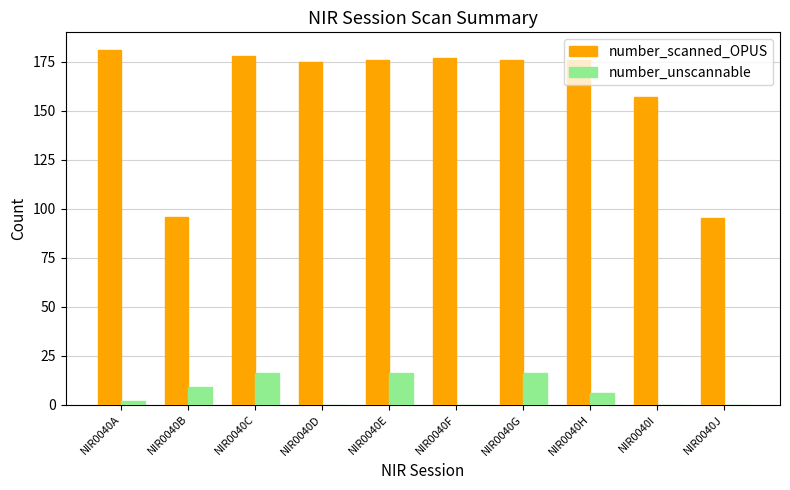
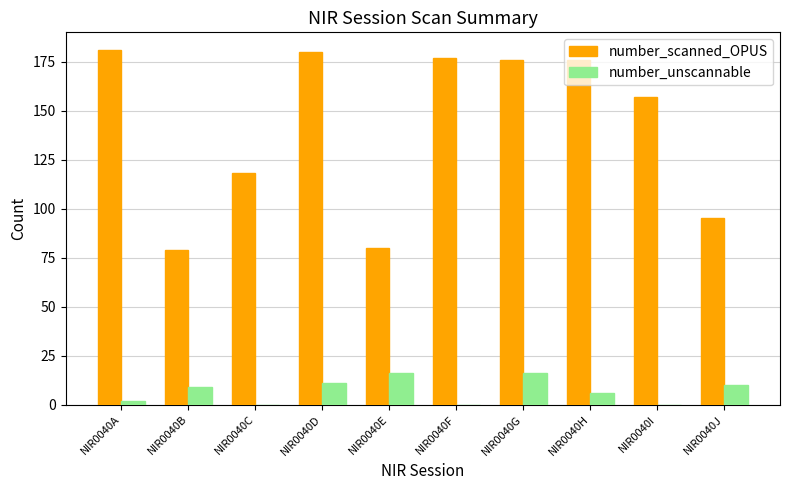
  {
    "number_scanned_OPUS": {
      "NIR0040A": 181,
-     "NIR0040B": 96,
-     "NIR0040C": 178,
-     "NIR0040D": 175,
-     "NIR0040E": 176,
+     "NIR0040B": 79,
+     "NIR0040C": 118,
+     "NIR0040D": 180,
+     "NIR0040E": 80,
      "NIR0040F": 177,
      "NIR0040G": 176,
      "NIR0040I": 157,
      "NIR0040J": 95
    },
    "number_unscannable": {
      "NIR0040A": 2,
      "NIR0040B": 9,
-     "NIR0040C": 16,
-     "NIR0040D": 0,
+     "NIR0040C": 0,
+     "NIR0040D": 11,
      "NIR0040E": 16,
      "NIR0040F": 0,
      "NIR0040G": 16,
      "NIR0040H": 6,
      "NIR0040I": 0,
-     "NIR0040J": 0
+     "NIR0040J": 10
    }
  }
